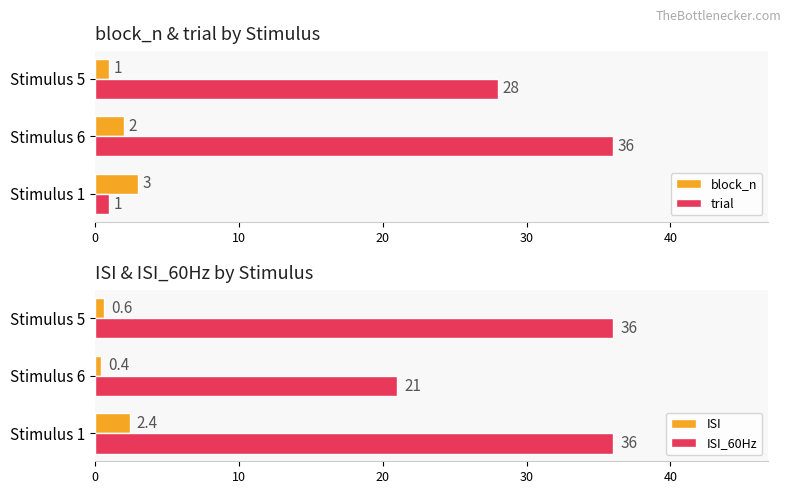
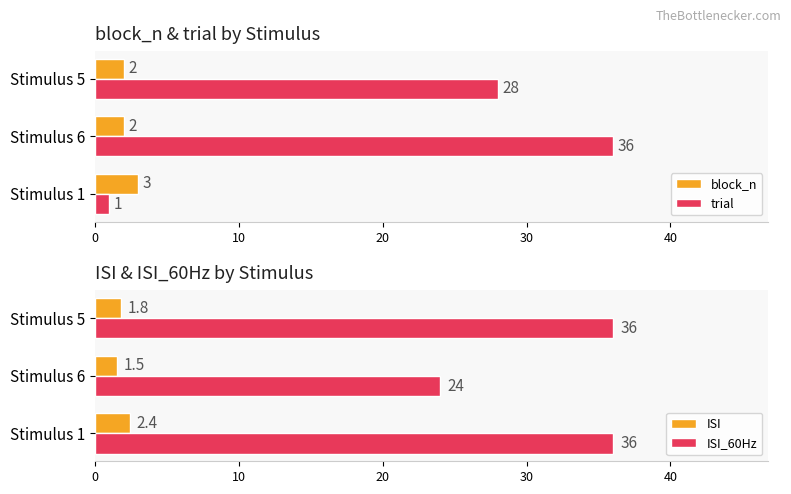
  {
    "block_n & trial by Stimulus": {
      "block_n": {
-       "Stimulus 5": 1,
+       "Stimulus 5": 2,
        "Stimulus 6": 2,
        "Stimulus 1": 3
      },
      "trial": {
        "Stimulus 5": 28,
        "Stimulus 6": 36,
        "Stimulus 1": 1
      }
    },
    "ISI & ISI_60Hz by Stimulus": {
      "ISI": {
-       "Stimulus 5": 0.6,
-       "Stimulus 6": 0.4,
+       "Stimulus 5": 1.8,
+       "Stimulus 6": 1.5,
        "Stimulus 1": 2.4
      },
      "ISI_60Hz": {
        "Stimulus 5": 36,
-       "Stimulus 6": 21,
+       "Stimulus 6": 24,
        "Stimulus 1": 36
      }
    }
  }
